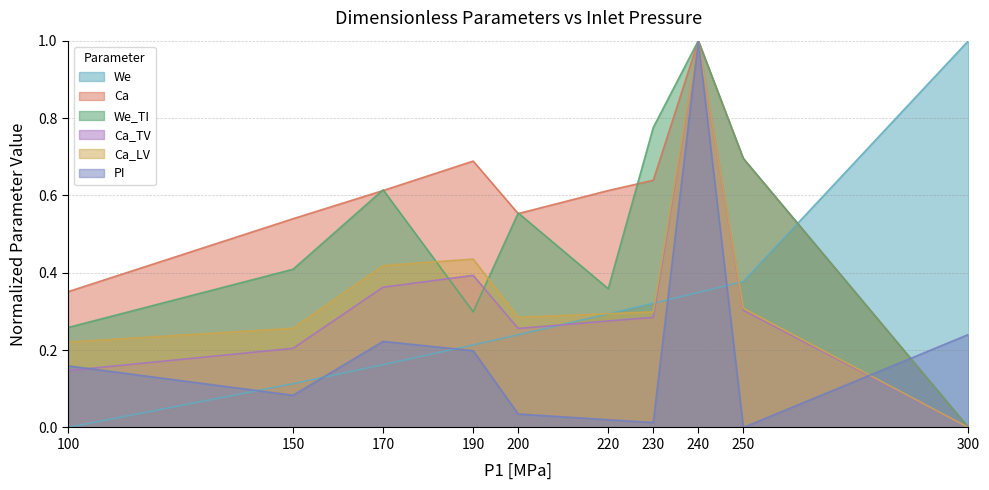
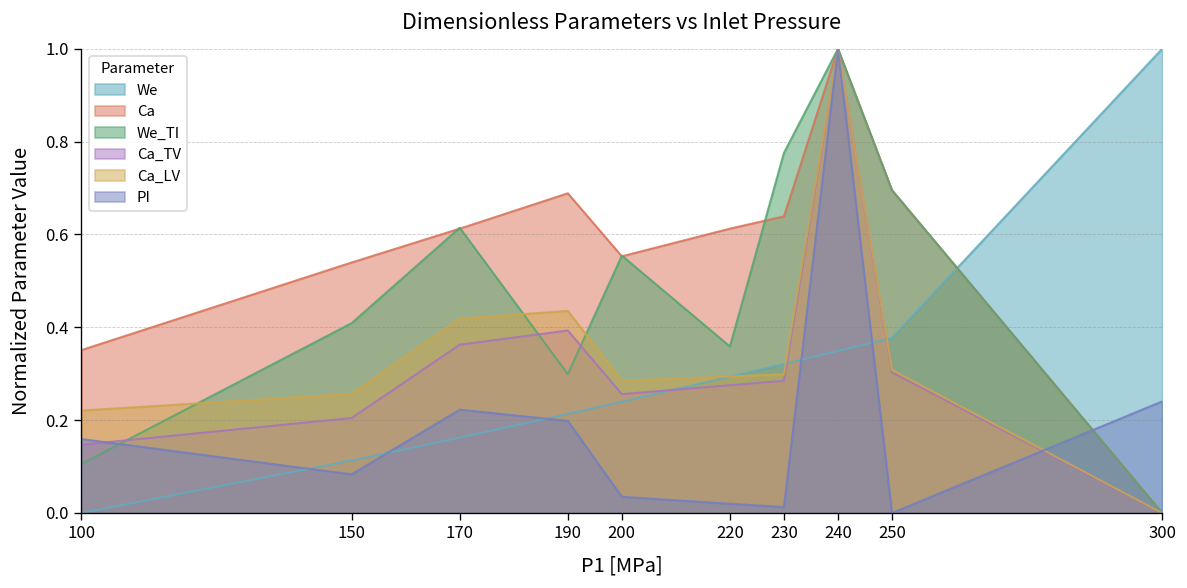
  {
    "We_TI": {
-     "100": 0.26,
+     "100": 0.11,
      "150": 0.41,
      "190": 0.30,
      "220": 0.36,
      "230": 0.78
    }
  }
